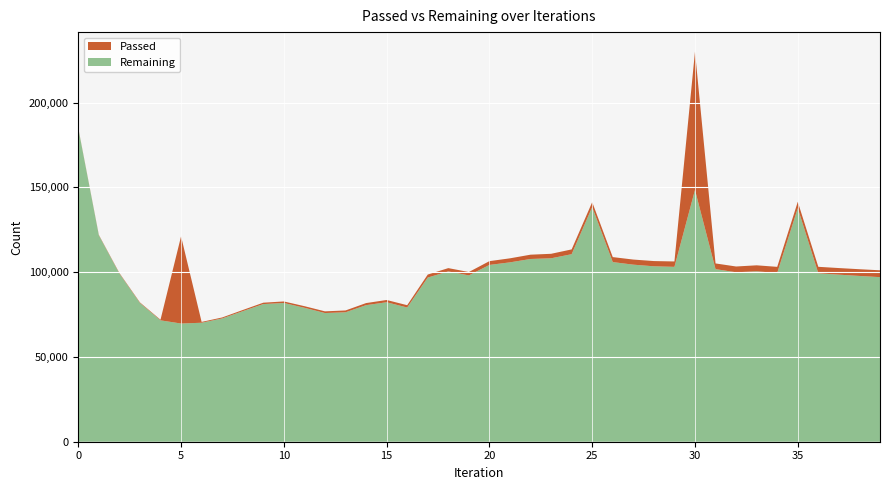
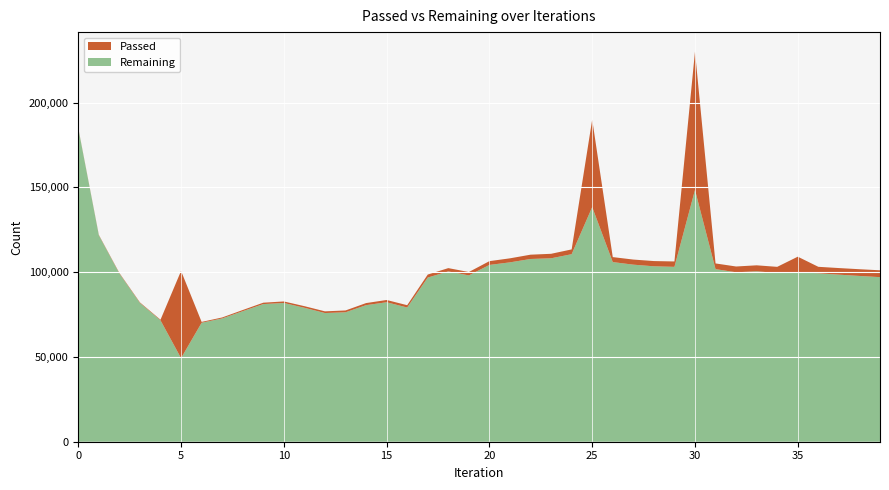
  {
    "Remaining": {
-     "5": "70,000",
+     "5": "49,000",
      "20": "104,000",
      "25": "138,000",
      "30": "148,000",
-     "35": "138,000"
+     "35": "100,000"
    },
    "Passed": {
      "5": "51,000",
      "20": "2,000",
-     "25": "3,000",
+     "25": "52,000",
      "30": "82,000",
-     "35": "4,000"
+     "35": "9,000"
    }
  }
